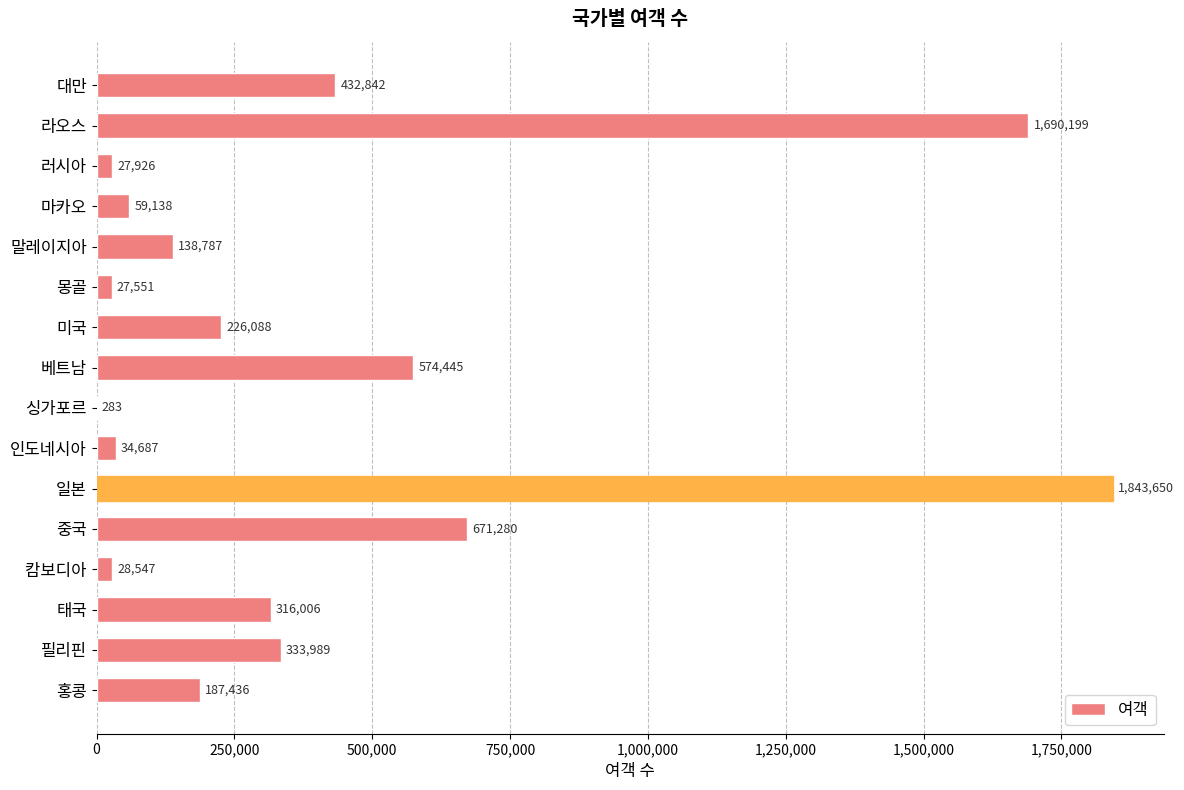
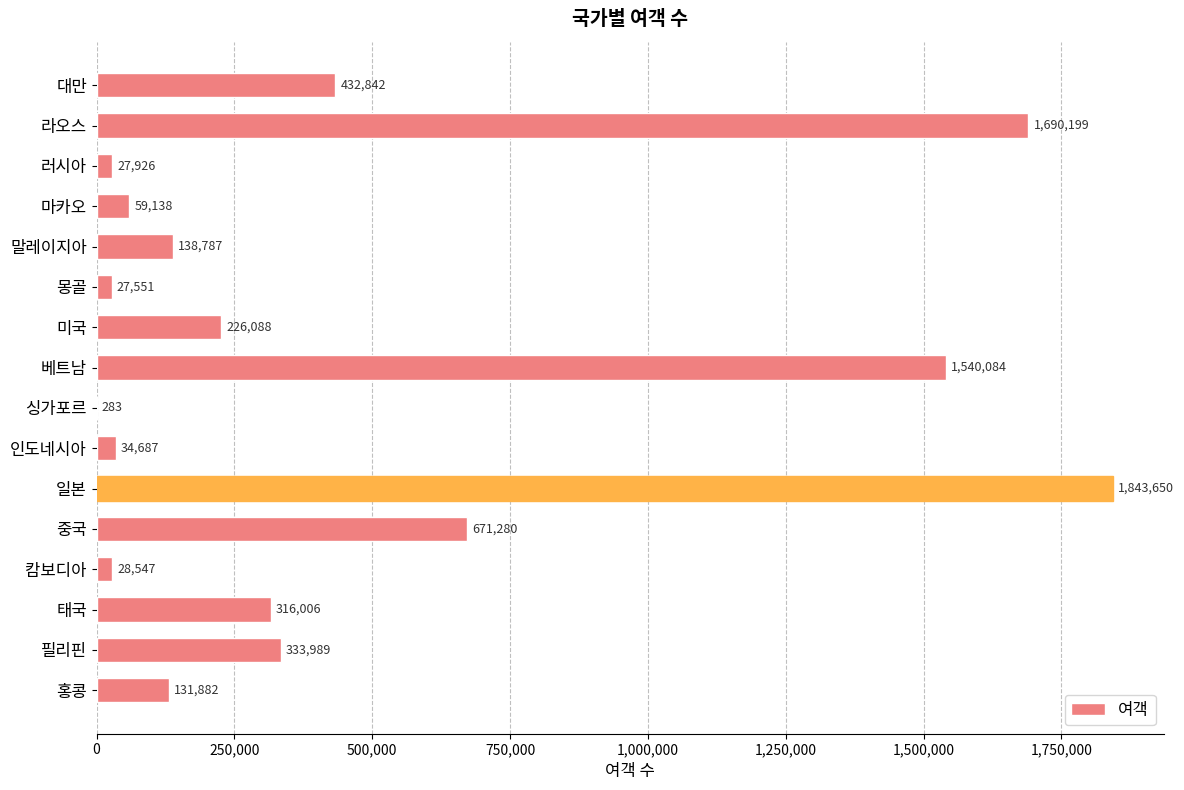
  {
    "대만": "432,842",
    "라오스": "1,690,199",
    "러시아": "27,926",
    "마카오": "59,138",
    "말레이지아": "138,787",
    "몽골": "27,551",
    "미국": "226,088",
-   "베트남": "574,445",
+   "베트남": "1,540,084",
    "싱가포르": "283",
    "인도네시아": "34,687",
    "일본": "1,843,650",
    "중국": "671,280",
    "캄보디아": "28,547",
    "태국": "316,006",
    "필리핀": "333,989",
-   "홍콩": "187,436"
+   "홍콩": "131,882"
  }
